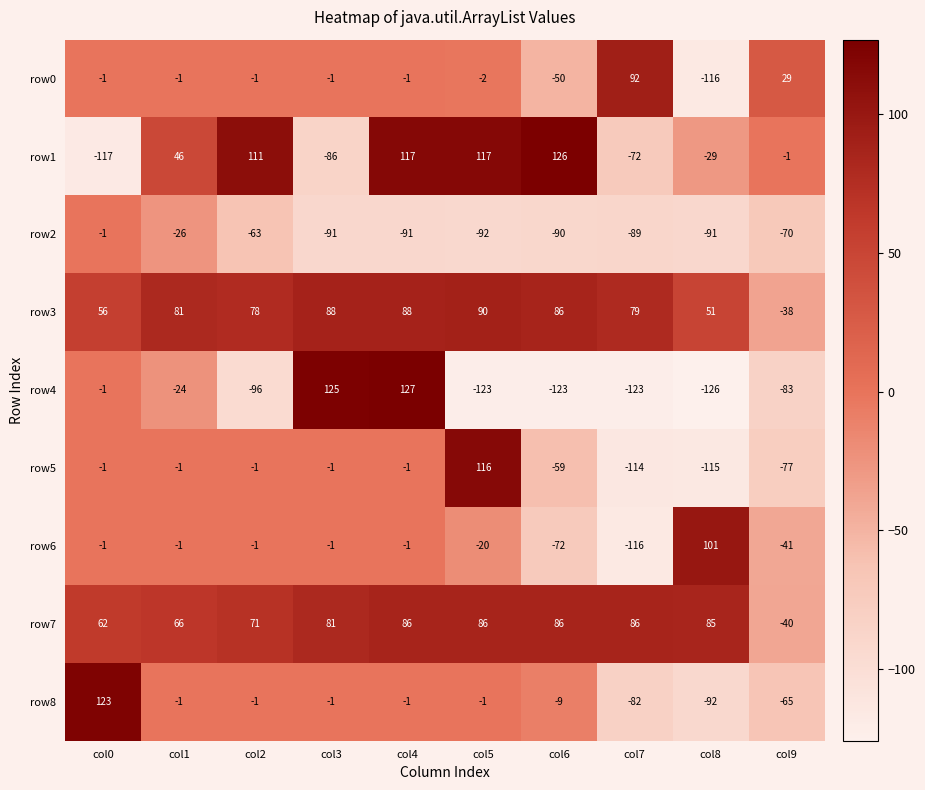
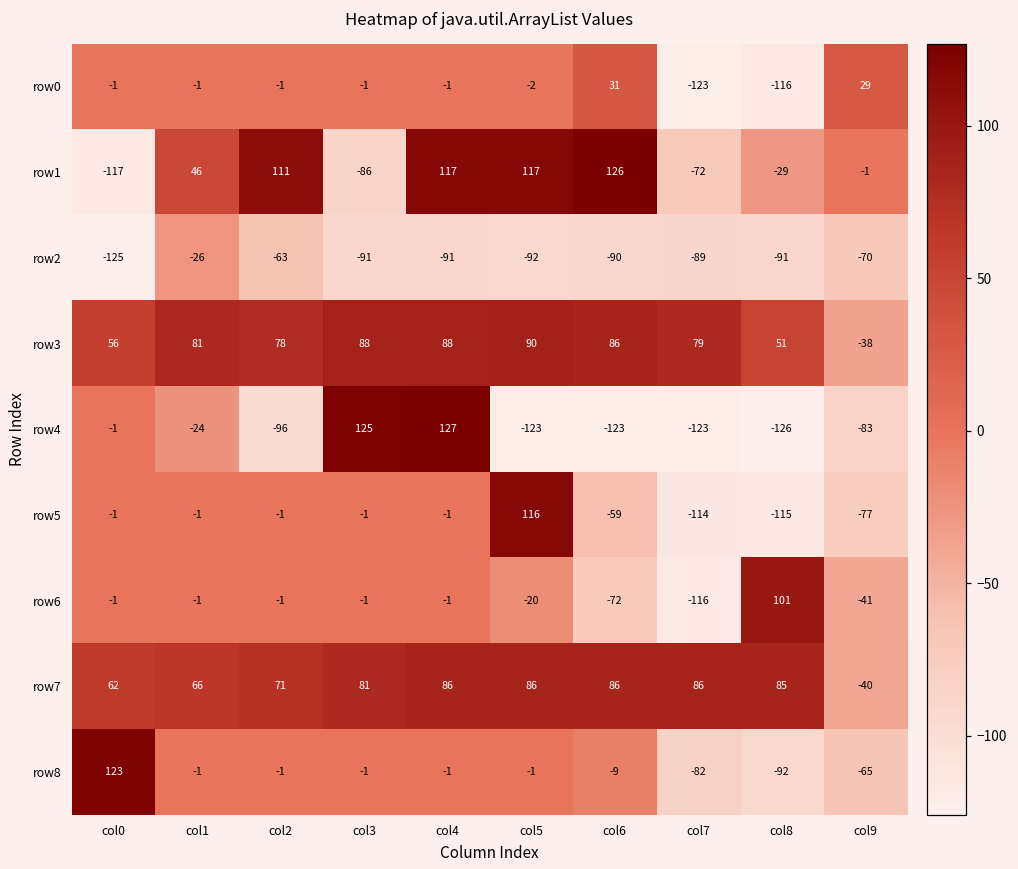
  {
    "row0": {
      "col0": -1,
      "col1": -1,
      "col2": -1,
      "col3": -1,
      "col4": -1,
      "col5": -2,
-     "col6": -50,
-     "col7": 92,
+     "col6": 31,
+     "col7": -123,
      "col8": -116,
      "col9": 29
    },
    "row1": {
      "col0": -117,
      "col1": 46,
      "col2": 111,
      "col3": -86,
      "col4": 117,
      "col5": 117,
      "col6": 126,
      "col7": -72,
      "col8": -29,
      "col9": -1
    },
    "row2": {
-     "col0": -1,
+     "col0": -125,
      "col1": -26,
      "col2": -63,
      "col3": -91,
      "col4": -91,
      "col5": -92,
      "col6": -90,
      "col7": -89,
      "col8": -91,
      "col9": -70
    },
    "row3": {
      "col0": 56,
      "col1": 81,
      "col2": 78,
      "col3": 88,
      "col4": 88,
      "col5": 90,
      "col6": 86,
      "col7": 79,
      "col8": 51,
      "col9": -38
    },
    "row4": {
      "col0": -1,
      "col1": -24,
      "col2": -96,
      "col3": 125,
      "col4": 127,
      "col5": -123,
      "col6": -123,
      "col7": -123,
      "col8": -126,
      "col9": -83
    },
    "row5": {
      "col0": -1,
      "col1": -1,
      "col2": -1,
      "col3": -1,
      "col4": -1,
      "col5": 116,
      "col6": -59,
      "col7": -114,
      "col8": -115,
      "col9": -77
    },
    "row6": {
      "col0": -1,
      "col1": -1,
      "col2": -1,
      "col3": -1,
      "col4": -1,
      "col5": -20,
      "col6": -72,
      "col7": -116,
      "col8": 101,
      "col9": -41
    },
    "row7": {
      "col0": 62,
      "col1": 66,
      "col2": 71,
      "col3": 81,
      "col4": 86,
      "col5": 86,
      "col6": 86,
      "col7": 86,
      "col8": 85,
      "col9": -40
    },
    "row8": {
      "col0": 123,
      "col1": -1,
      "col2": -1,
      "col3": -1,
      "col4": -1,
      "col5": -1,
      "col6": -9,
      "col7": -82,
      "col8": -92,
      "col9": -65
    }
  }
